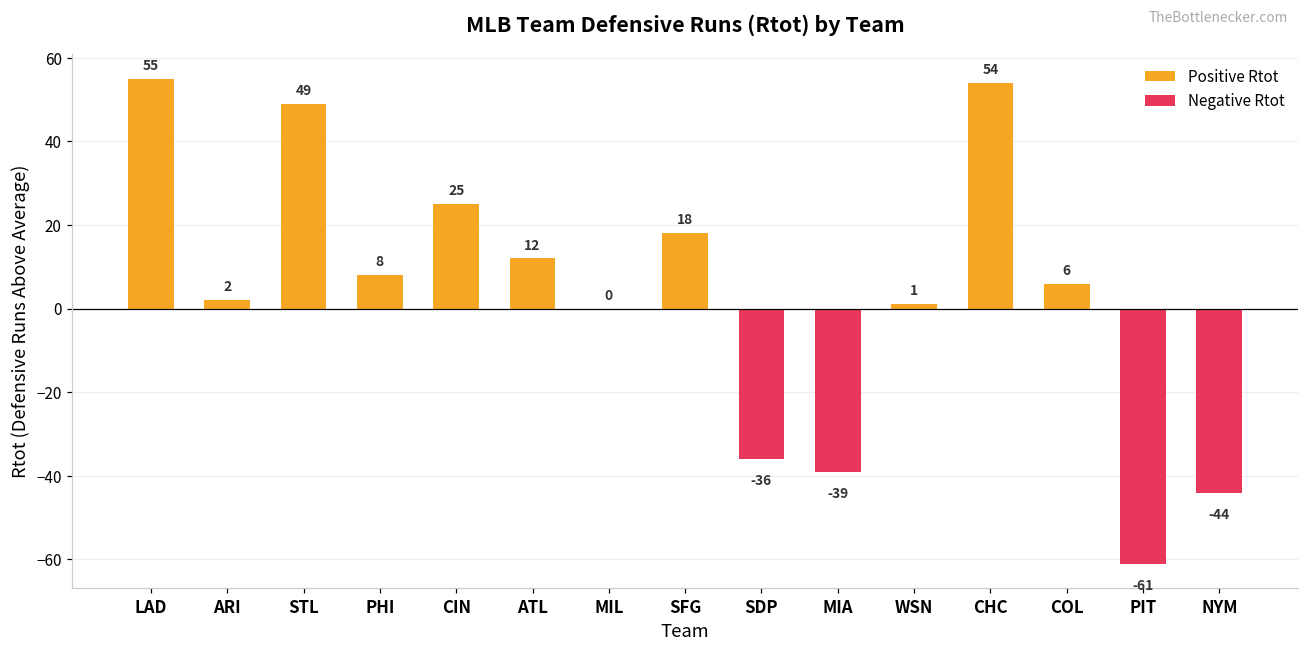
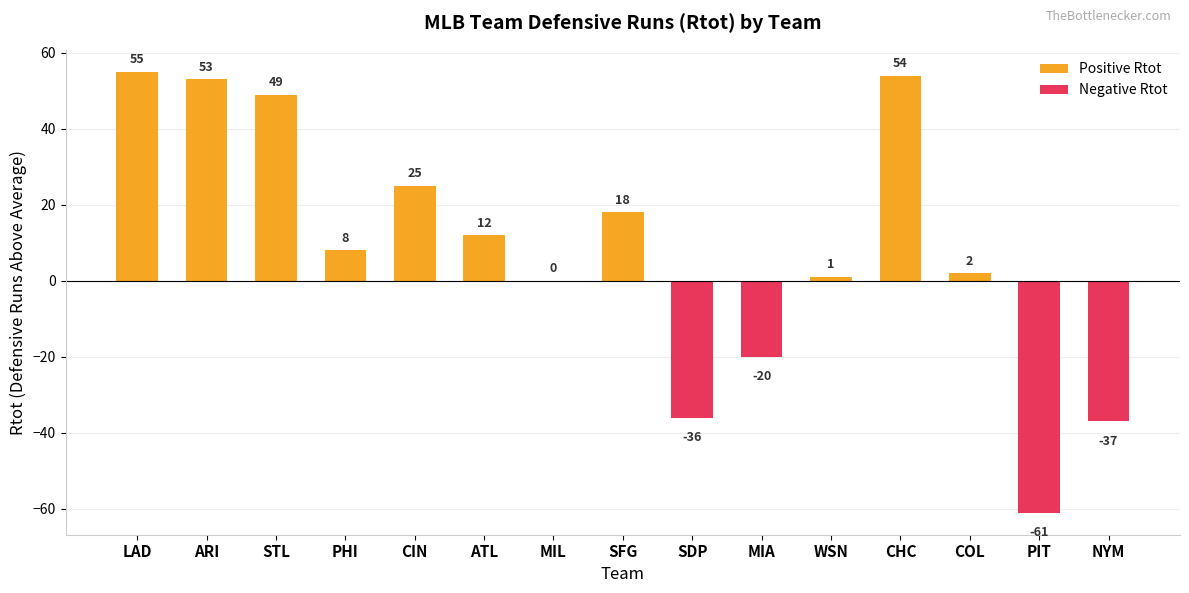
  {
    "Positive Rtot": {
      "LAD": 55,
-     "ARI": 2,
+     "ARI": 53,
      "STL": 49,
      "PHI": 8,
      "CIN": 25,
      "ATL": 12,
      "MIL": 0,
      "SFG": 18,
      "WSN": 1,
      "CHC": 54,
-     "COL": 6
+     "COL": 2
    },
    "Negative Rtot": {
      "MIL": 0,
      "SDP": -36,
-     "MIA": -39,
+     "MIA": -20,
      "PIT": -61,
-     "NYM": -44
+     "NYM": -37
    }
  }
